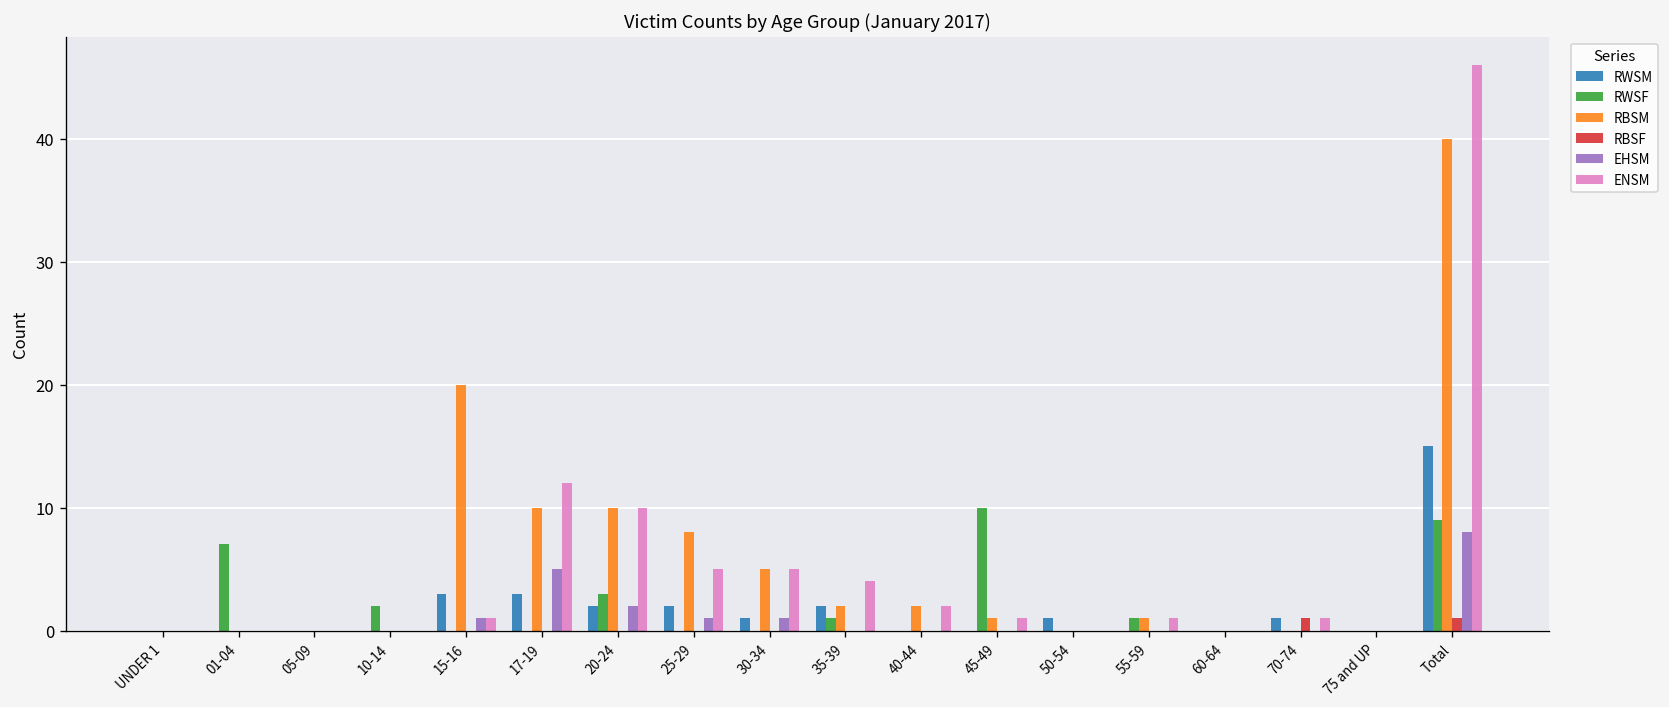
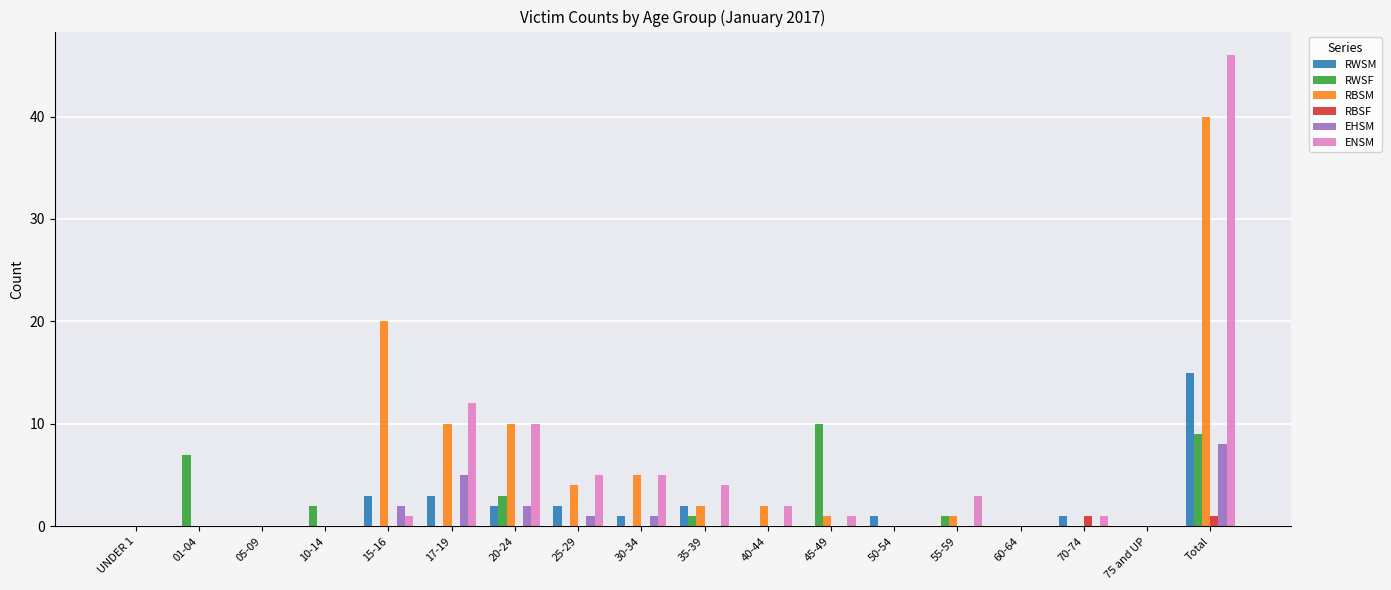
  {
    "RWSM": {
      "UNDER 1": 0,
      "01-04": 0,
      "05-09": 0,
      "10-14": 0,
      "15-16": 3,
      "17-19": 3,
      "20-24": 2,
      "25-29": 2,
      "30-34": 1,
      "35-39": 2,
      "40-44": 0,
      "45-49": 0,
      "50-54": 1,
      "55-59": 0,
      "60-64": 0,
      "70-74": 1,
      "75 and UP": 0,
      "Total": 15
    },
    "RWSF": {
      "UNDER 1": 0,
      "01-04": 7,
      "05-09": 0,
      "10-14": 2,
      "15-16": 0,
      "17-19": 0,
      "20-24": 3,
      "25-29": 0,
      "30-34": 0,
      "35-39": 1,
      "40-44": 0,
      "45-49": 10,
      "50-54": 0,
      "55-59": 1,
      "60-64": 0,
      "70-74": 0,
      "75 and UP": 0,
      "Total": 9
    },
    "RBSM": {
      "UNDER 1": 0,
      "01-04": 0,
      "05-09": 0,
      "10-14": 0,
      "15-16": 20,
      "17-19": 10,
      "20-24": 10,
-     "25-29": 8,
+     "25-29": 4,
      "30-34": 5,
      "35-39": 2,
      "40-44": 2,
      "45-49": 1,
      "50-54": 0,
      "55-59": 1,
      "60-64": 0,
      "70-74": 0,
      "75 and UP": 0,
      "Total": 40
    },
    "RBSF": {
      "UNDER 1": 0,
      "01-04": 0,
      "05-09": 0,
      "10-14": 0,
      "15-16": 0,
      "17-19": 0,
      "20-24": 0,
      "25-29": 0,
      "30-34": 0,
      "35-39": 0,
      "40-44": 0,
      "45-49": 0,
      "50-54": 0,
      "55-59": 0,
      "60-64": 0,
      "70-74": 1,
      "75 and UP": 0,
      "Total": 1
    },
    "EHSM": {
      "UNDER 1": 0,
      "01-04": 0,
      "05-09": 0,
      "10-14": 0,
-     "15-16": 1,
+     "15-16": 2,
      "17-19": 5,
      "20-24": 2,
      "25-29": 1,
      "30-34": 1,
      "35-39": 0,
      "40-44": 0,
      "45-49": 0,
      "50-54": 0,
      "55-59": 0,
      "60-64": 0,
      "70-74": 0,
      "75 and UP": 0,
      "Total": 8
    },
    "ENSM": {
      "UNDER 1": 0,
      "01-04": 0,
      "05-09": 0,
      "10-14": 0,
      "15-16": 1,
      "17-19": 12,
      "20-24": 10,
      "25-29": 5,
      "30-34": 5,
      "35-39": 4,
      "40-44": 2,
      "45-49": 1,
      "50-54": 0,
-     "55-59": 1,
+     "55-59": 3,
      "60-64": 0,
      "70-74": 1,
      "75 and UP": 0,
      "Total": 46
    }
  }
